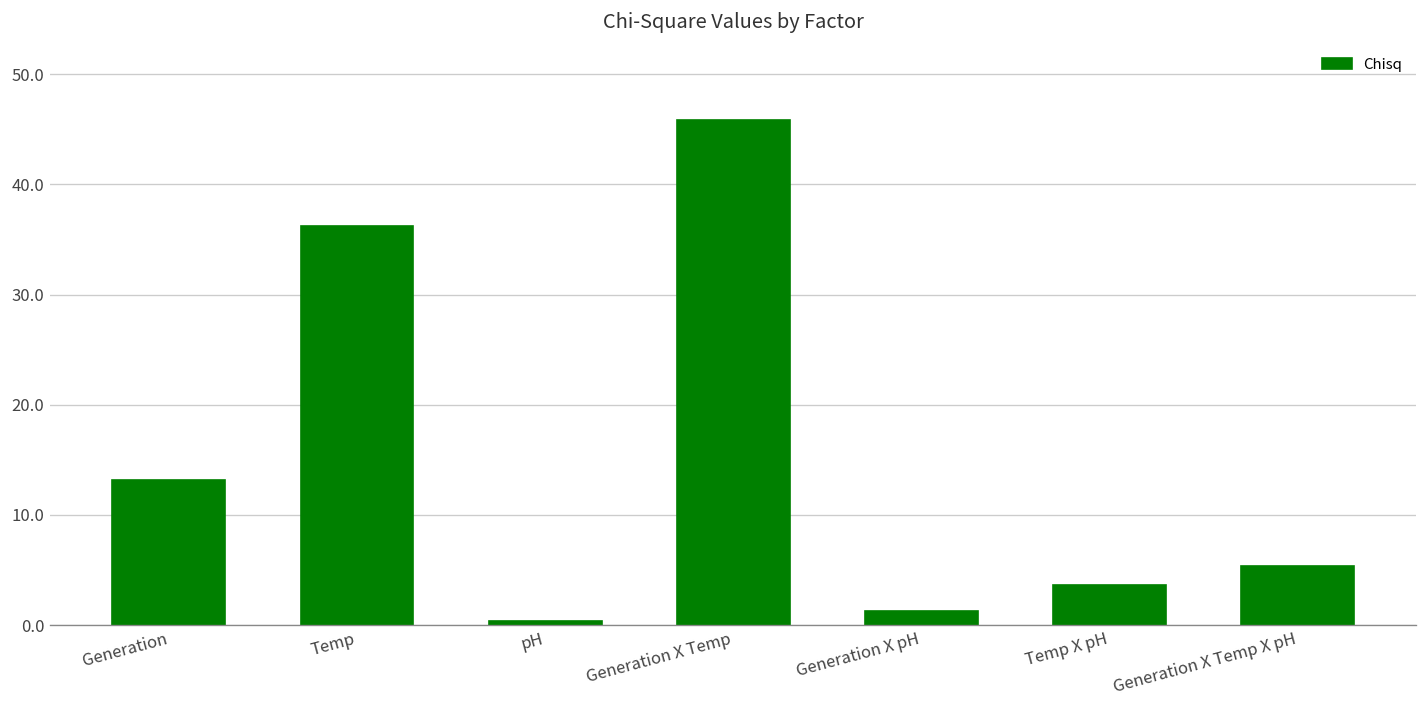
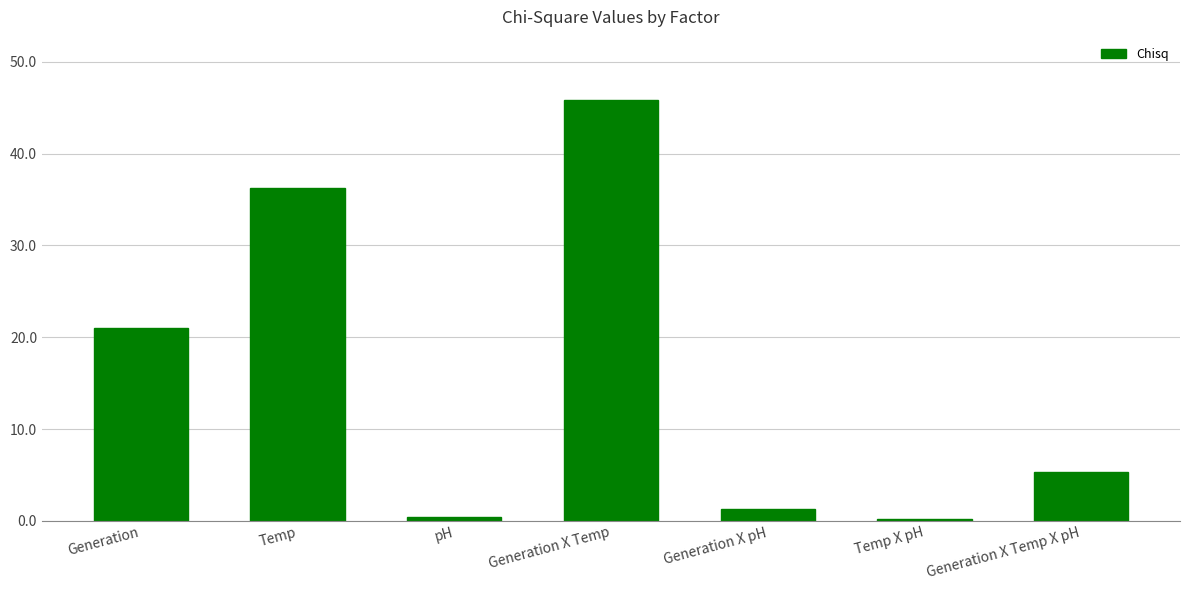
  {
-   "Generation": 13,
+   "Generation": 21,
    "Temp": 36,
    "pH": 0,
    "Generation X Temp": 46,
    "Generation X pH": 1,
-   "Temp X pH": 4,
+   "Temp X pH": 0,
    "Generation X Temp X pH": 5
  }
